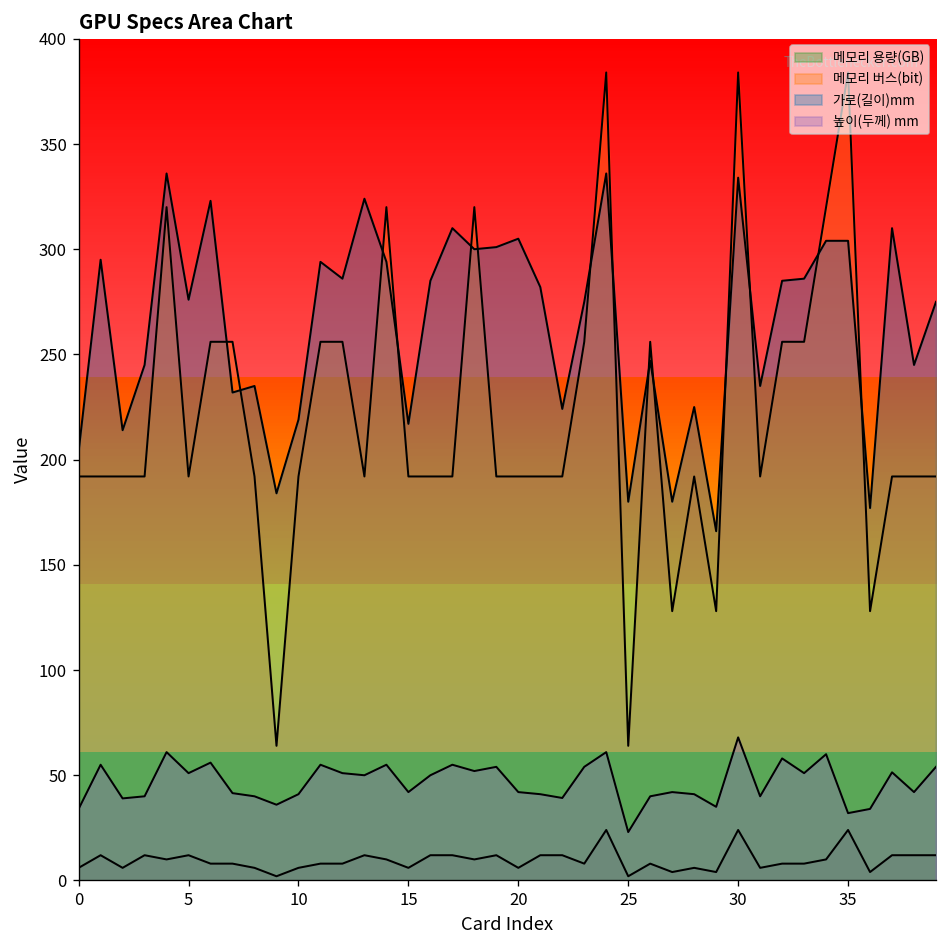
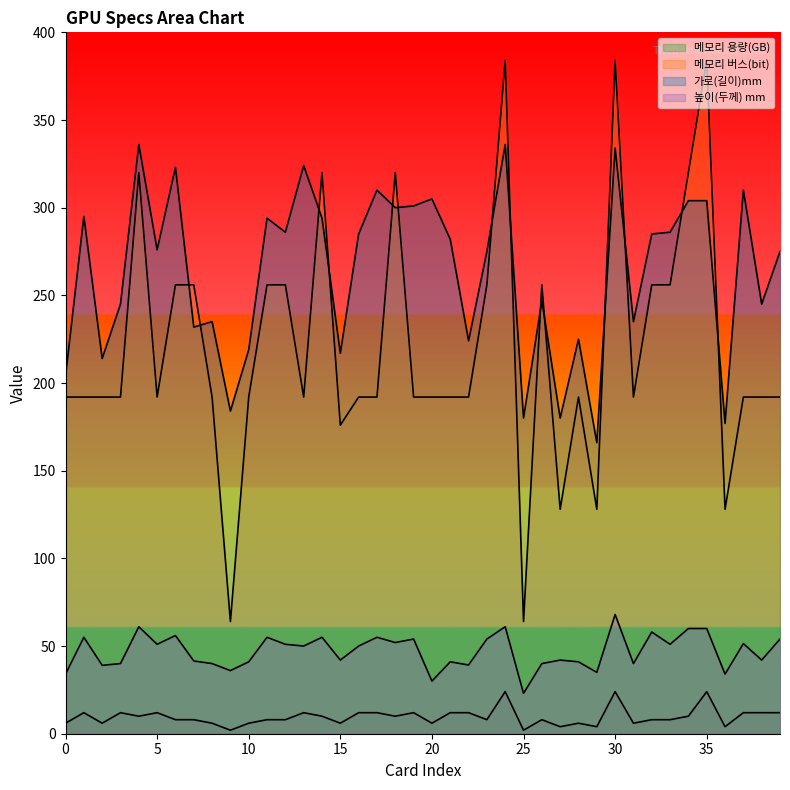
  {
    "메모리 용량(GB)": {
      "0": 6,
      "5": 12,
      "10": 6,
      "15": 6,
      "20": 6,
      "25": 2,
      "30": 24,
      "35": 24
    },
    "메모리 버스(bit)": {
      "0": 192,
      "5": 192,
      "10": 192,
-     "15": 192,
+     "15": 176,
      "20": 192,
      "25": 64,
      "30": 384
    },
    "가로(길이)mm": {
      "0": 204,
      "5": 276,
      "10": 219,
      "15": 217,
      "20": 305,
      "25": 180,
      "30": 334,
      "35": 304
    },
    "높이(두께) mm": {
      "0": 34,
      "5": 51,
      "10": 41,
      "15": 42,
-     "20": 42,
+     "20": 30,
      "25": 23,
      "30": 68,
-     "35": 32
+     "35": 60
    }
  }
